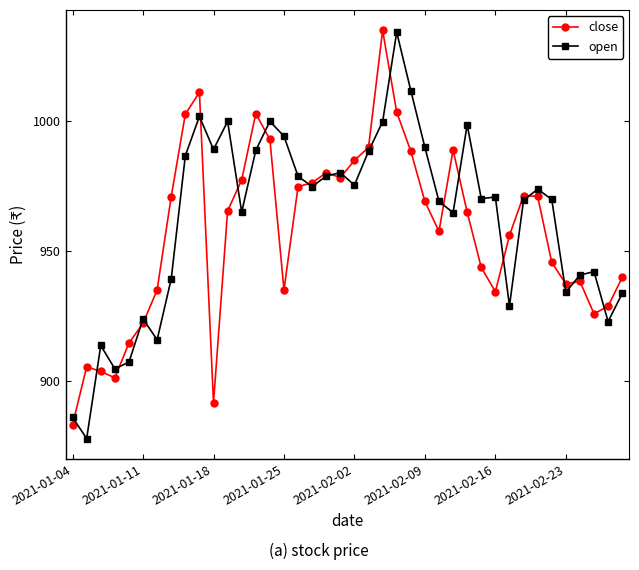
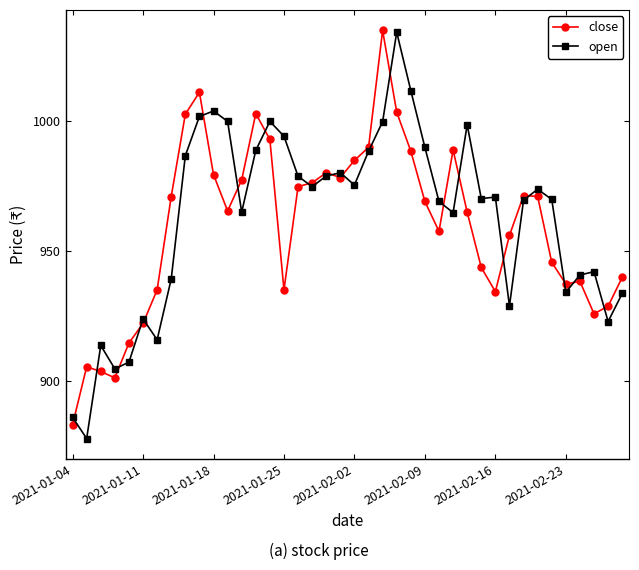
  {
    "close": {
      "2021-01-04": 883,
      "2021-01-11": 922,
-     "2021-01-18": 892,
+     "2021-01-18": 980,
      "2021-01-25": 935,
      "2021-02-02": 985,
      "2021-02-09": 969,
      "2021-02-16": 935,
      "2021-02-23": 937
    },
    "open": {
      "2021-01-04": 886,
      "2021-01-11": 924,
-     "2021-01-18": 989,
+     "2021-01-18": 1004,
      "2021-01-25": 994,
      "2021-02-02": 976,
      "2021-02-09": 990,
      "2021-02-16": 971,
      "2021-02-23": 934
    }
  }
